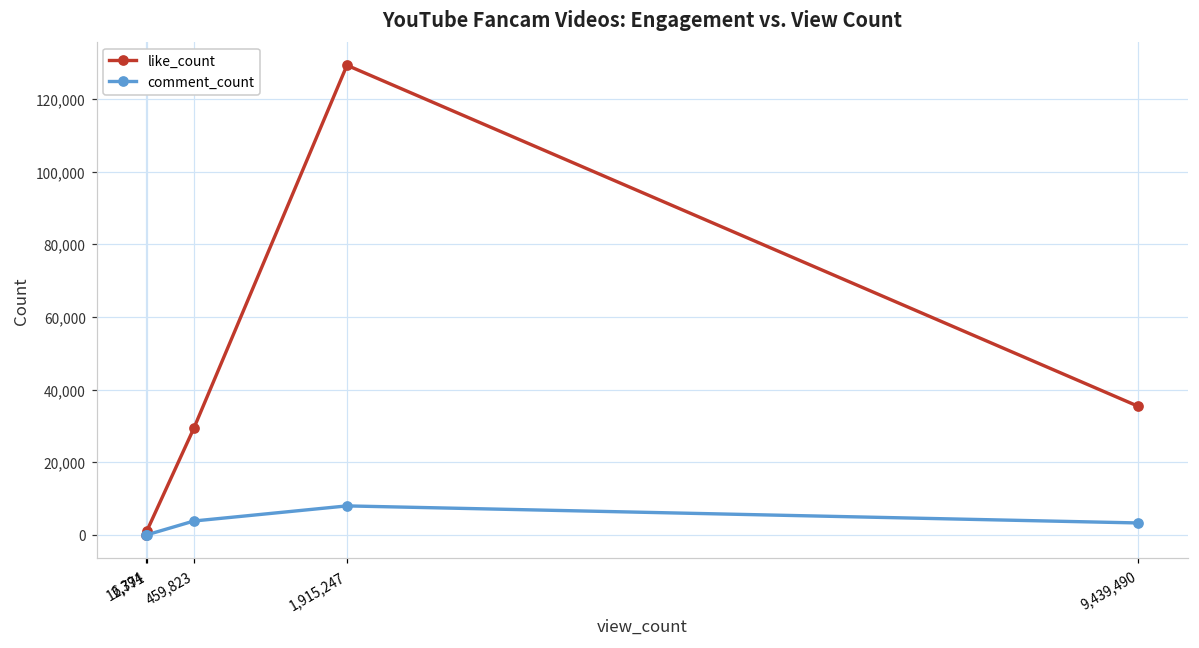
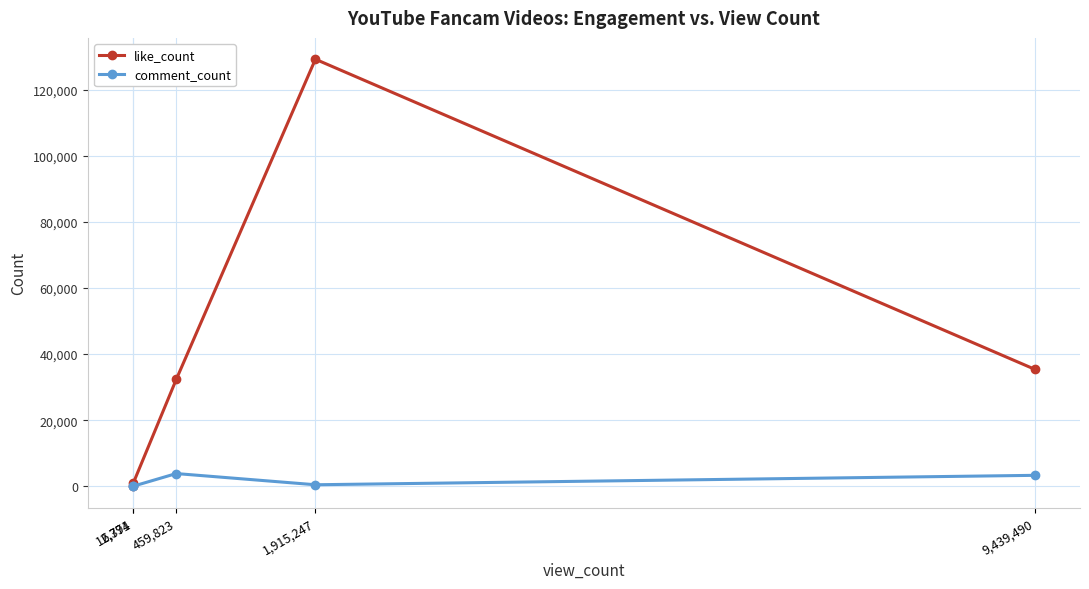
  {
    "like_count": {
      "12,771": "1,000",
-     "459,823": "29,000",
+     "459,823": "32,000",
      "1,915,247": "129,000",
      "9,439,490": "35,000"
    },
    "comment_count": {
      "459,823": "4,000",
-     "1,915,247": "8,000",
+     "1,915,247": "0",
      "9,439,490": "3,000"
    }
  }
